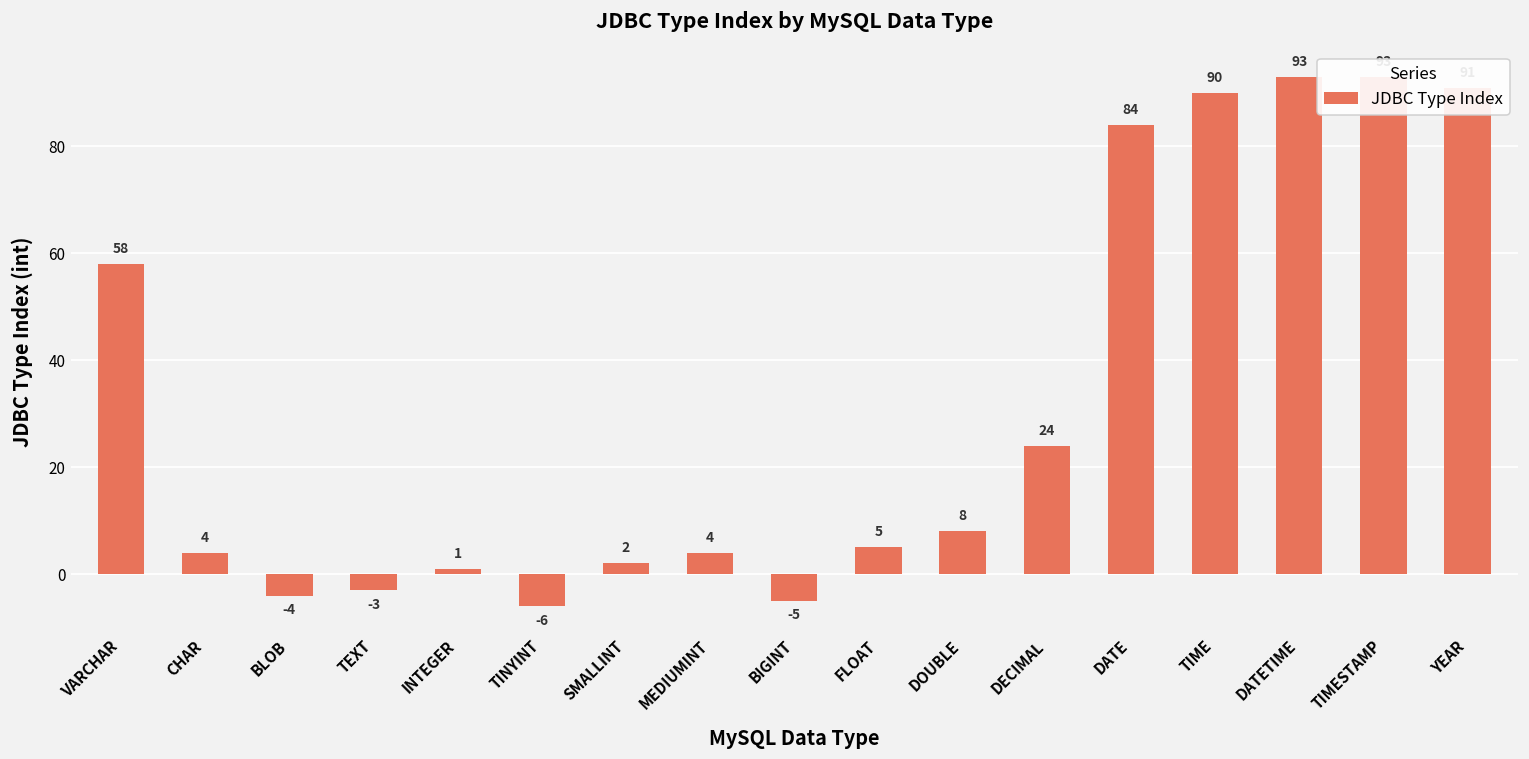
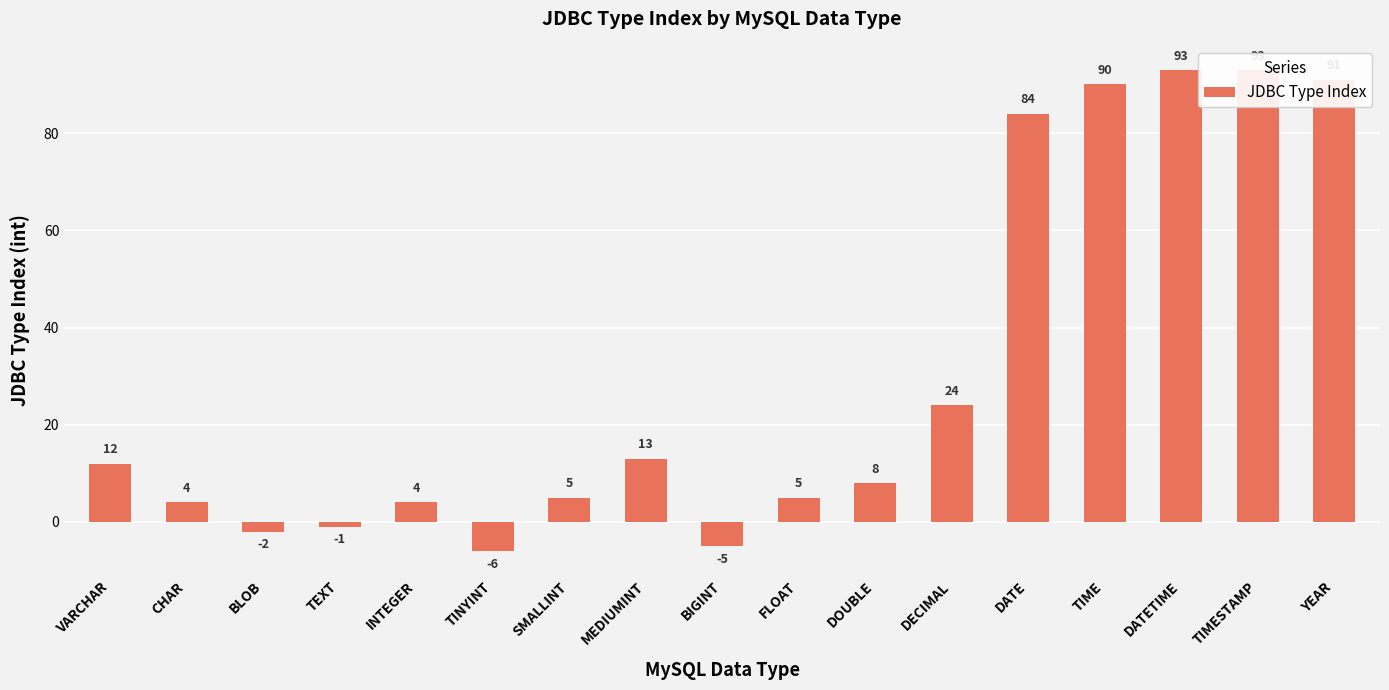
  {
-   "VARCHAR": 58,
+   "VARCHAR": 12,
    "CHAR": 4,
-   "BLOB": -4,
-   "TEXT": -3,
-   "INTEGER": 1,
+   "BLOB": -2,
+   "TEXT": -1,
+   "INTEGER": 4,
    "TINYINT": -6,
-   "SMALLINT": 2,
-   "MEDIUMINT": 4,
+   "SMALLINT": 5,
+   "MEDIUMINT": 13,
    "BIGINT": -5,
    "FLOAT": 5,
    "DOUBLE": 8,
    "DECIMAL": 24,
    "DATE": 84,
    "TIME": 90,
    "DATETIME": 93
  }
